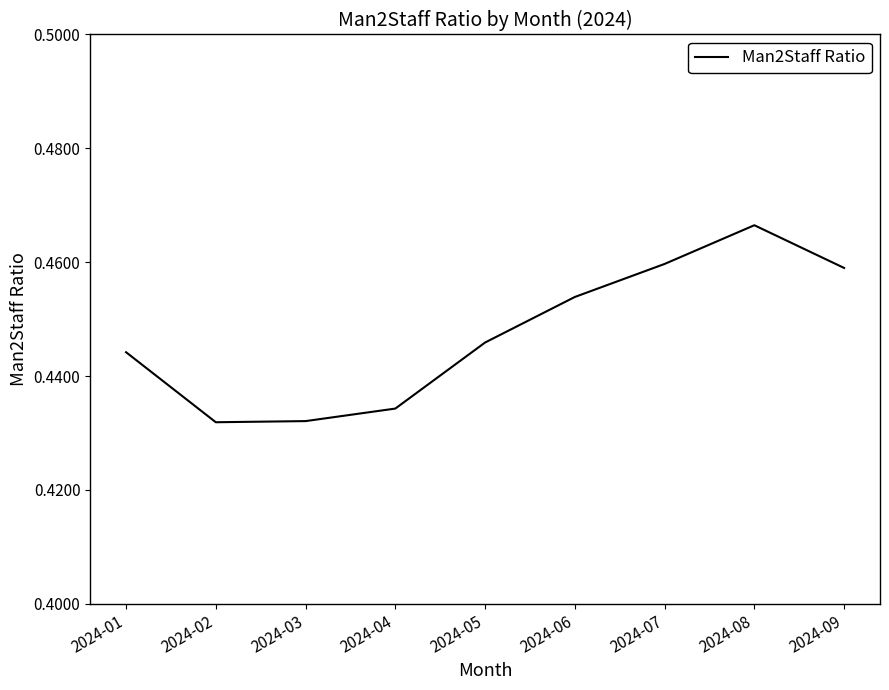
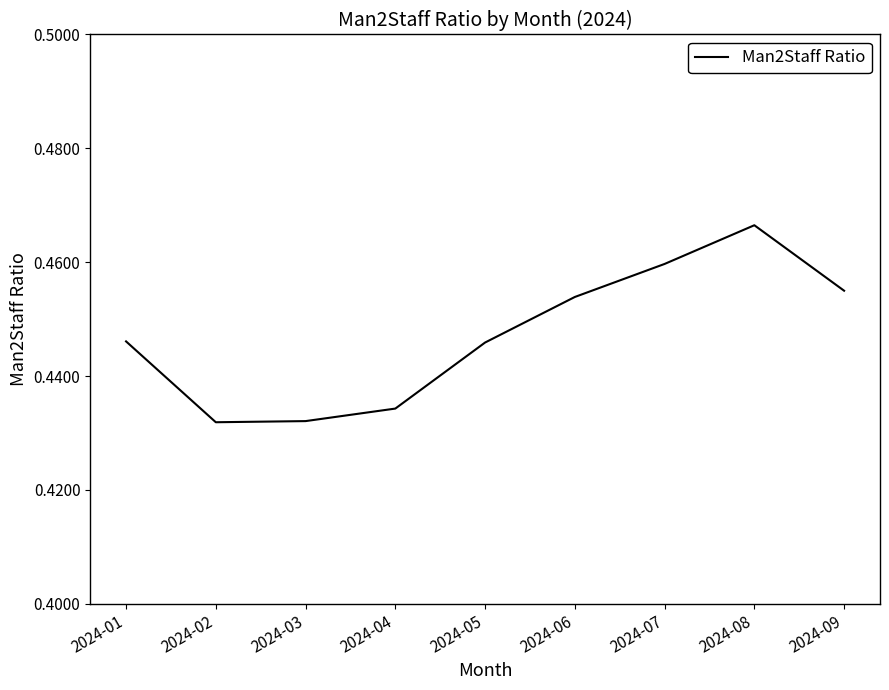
  {
-   "2024-01": 0.444,
+   "2024-01": 0.446,
    "2024-02": 0.432,
    "2024-03": 0.432,
    "2024-04": 0.434,
    "2024-05": 0.446,
    "2024-06": 0.454,
    "2024-07": 0.460,
    "2024-08": 0.467,
-   "2024-09": 0.459
+   "2024-09": 0.455
  }
